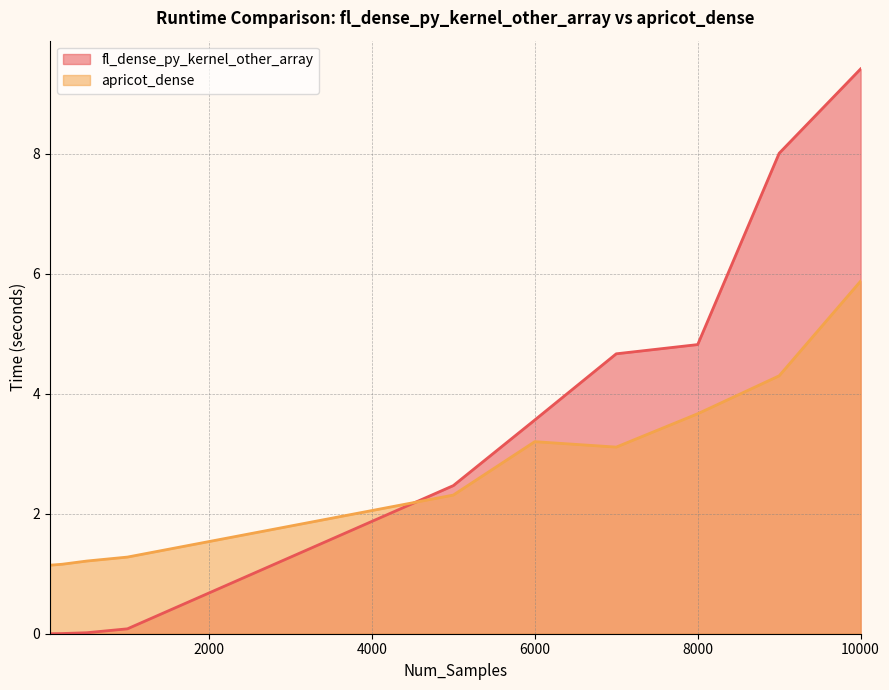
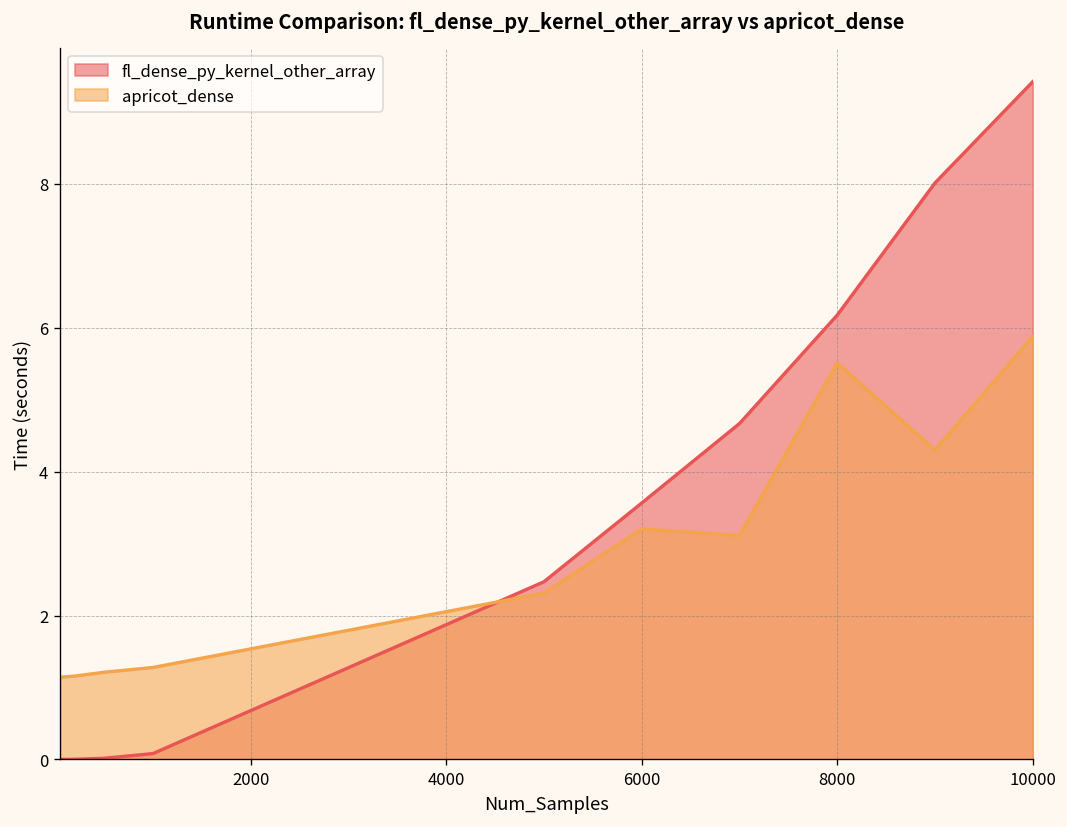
  {
    "fl_dense_py_kernel_other_array": {
      "6000": 3.6,
-     "8000": 4.8,
+     "8000": 6.2,
      "10000": 9.4
    },
    "apricot_dense": {
      "6000": 3.2,
-     "8000": 3.7,
+     "8000": 5.5,
      "10000": 5.9
    }
  }
